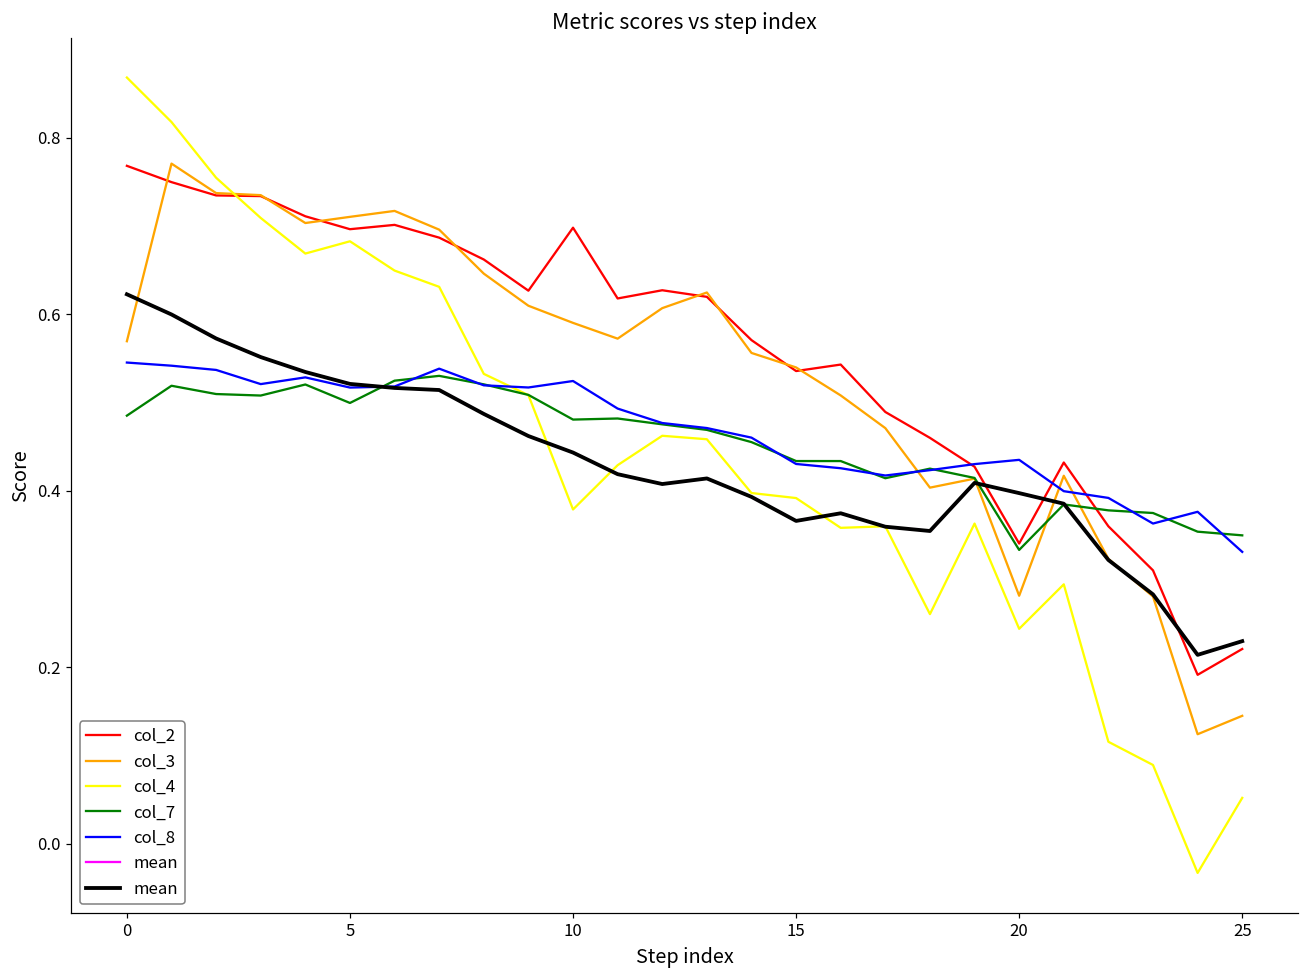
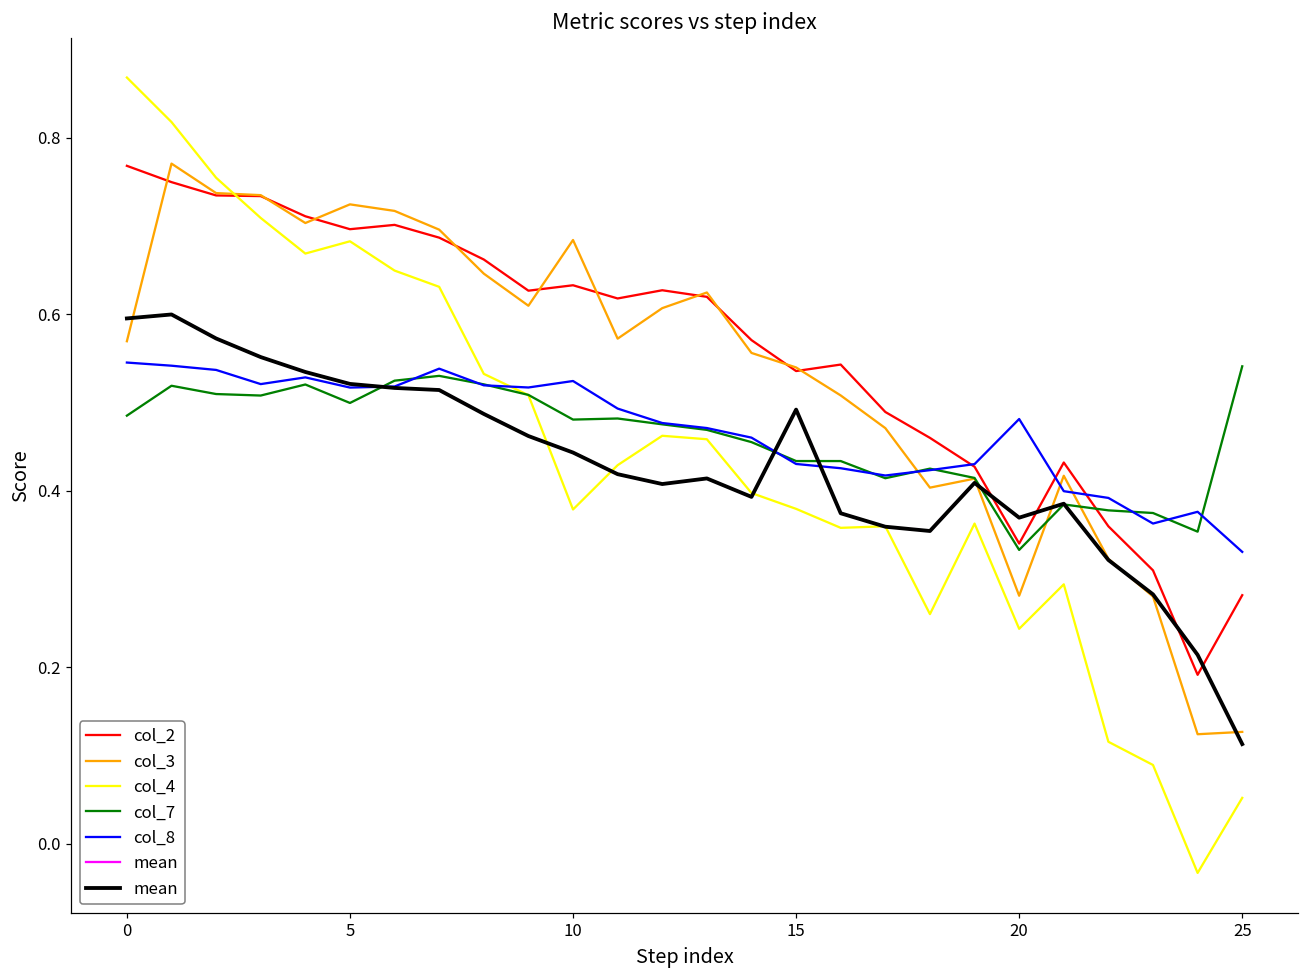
  {
    "col_2": {
      "0": 0.77,
      "5": 0.70,
-     "10": 0.70,
+     "10": 0.63,
      "15": 0.54,
      "20": 0.34,
-     "25": 0.22
+     "25": 0.28
    },
    "col_3": {
      "0": 0.57,
-     "5": 0.71,
-     "10": 0.59,
+     "5": 0.72,
+     "10": 0.68,
      "15": 0.54,
      "20": 0.28,
-     "25": 0.15
+     "25": 0.13
    },
    "col_4": {
      "0": 0.87,
      "5": 0.68,
      "10": 0.38,
-     "15": 0.39,
+     "15": 0.38,
      "20": 0.24,
      "25": 0.05
    },
    "col_7": {
      "0": 0.49,
      "5": 0.50,
      "10": 0.48,
      "15": 0.43,
      "20": 0.33,
-     "25": 0.35
+     "25": 0.54
    },
    "col_8": {
      "0": 0.55,
      "5": 0.52,
      "10": 0.52,
      "15": 0.43,
-     "20": 0.43,
+     "20": 0.48,
      "25": 0.33
    },
    "mean": {
-     "0": 0.62,
+     "0": 0.60,
      "5": 0.52,
      "10": 0.44,
-     "15": 0.37,
-     "20": 0.40,
-     "25": 0.23
+     "15": 0.49,
+     "20": 0.37,
+     "25": 0.11
    }
  }
